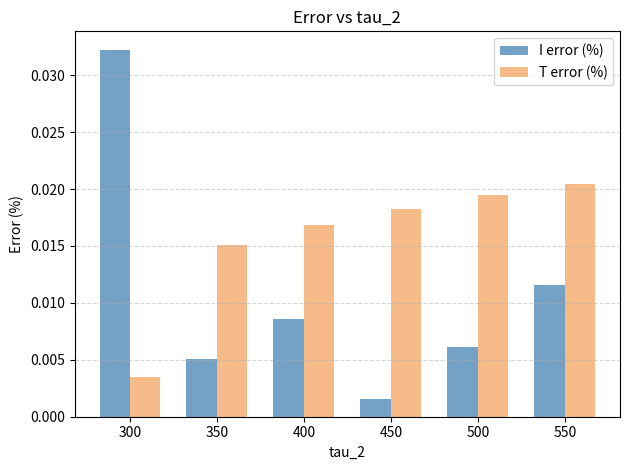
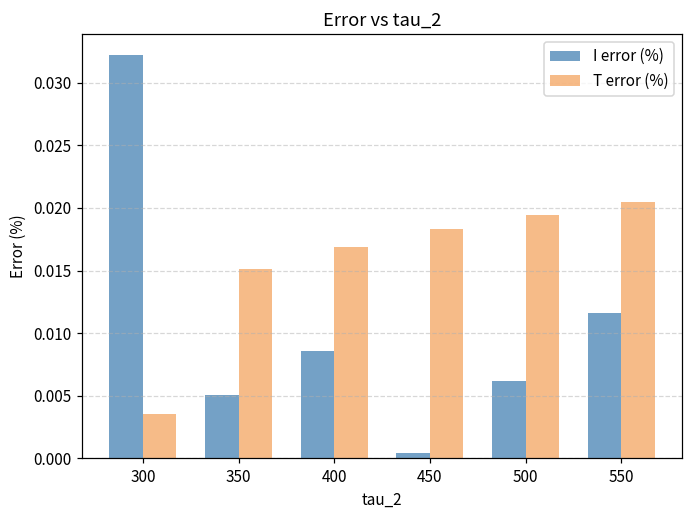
  {
    "I error (%)": {
      "300": 0.0322,
      "350": 0.0050,
      "400": 0.0085,
-     "450": 0.0015,
+     "450": 0.0004,
      "500": 0.0061,
      "550": 0.0116
    },
    "T error (%)": {
      "300": 0.0035,
      "350": 0.0151,
      "400": 0.0168,
      "450": 0.0183,
      "500": 0.0195,
      "550": 0.0205
    }
  }
